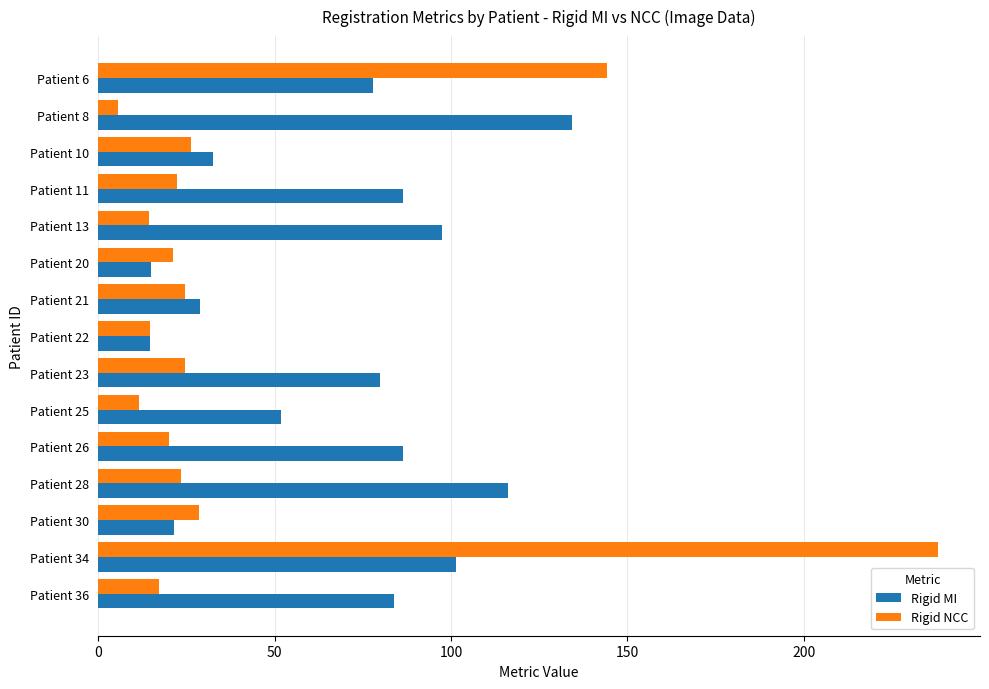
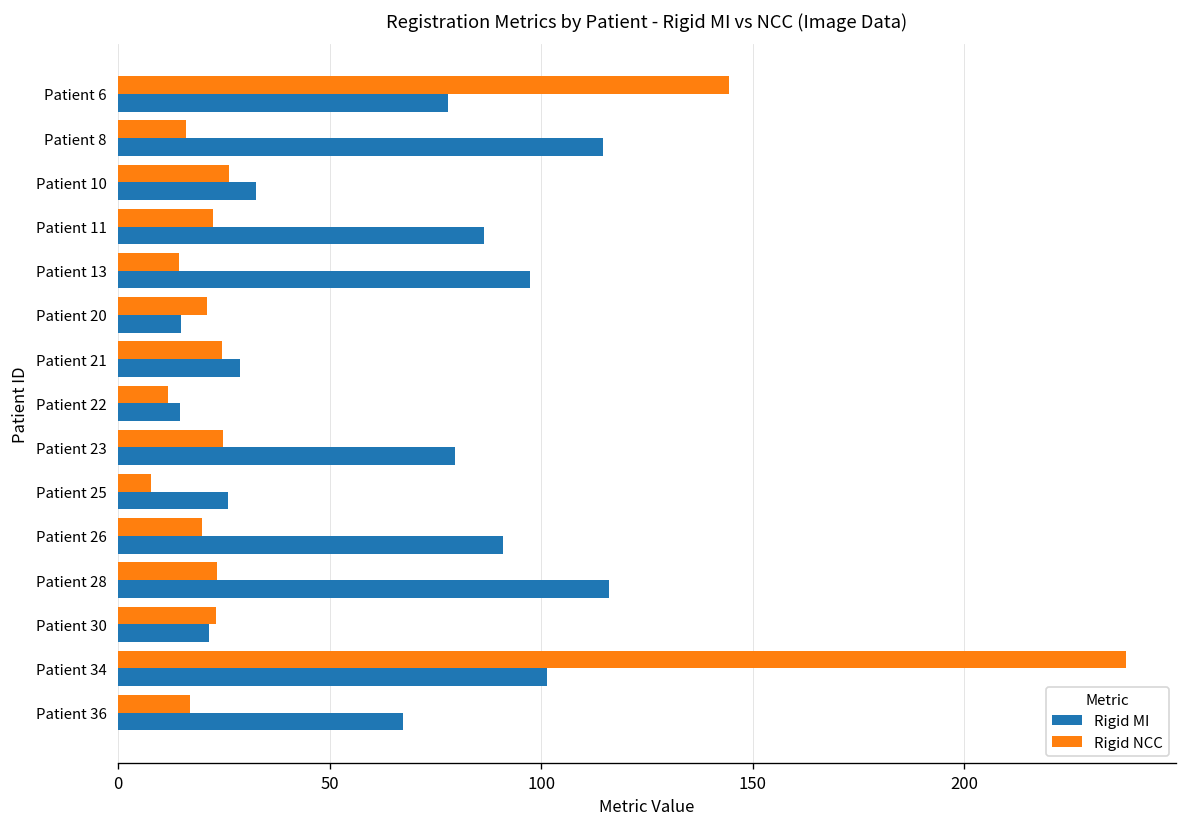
  {
    "Rigid MI": {
      "Patient 6": 78,
-     "Patient 8": 134,
+     "Patient 8": 115,
      "Patient 10": 33,
      "Patient 11": 86,
      "Patient 13": 97,
      "Patient 20": 15,
      "Patient 21": 29,
      "Patient 22": 15,
      "Patient 23": 80,
-     "Patient 25": 52,
-     "Patient 26": 86,
+     "Patient 25": 26,
+     "Patient 26": 91,
      "Patient 28": 116,
      "Patient 30": 21,
      "Patient 34": 101,
-     "Patient 36": 84
+     "Patient 36": 67
    },
    "Rigid NCC": {
      "Patient 6": 144,
-     "Patient 8": 5,
+     "Patient 8": 16,
      "Patient 10": 26,
      "Patient 11": 22,
      "Patient 13": 14,
      "Patient 20": 21,
      "Patient 21": 25,
-     "Patient 22": 15,
+     "Patient 22": 12,
      "Patient 23": 25,
-     "Patient 25": 12,
+     "Patient 25": 8,
      "Patient 26": 20,
      "Patient 28": 23,
-     "Patient 30": 28,
+     "Patient 30": 23,
      "Patient 34": 238,
      "Patient 36": 17
    }
  }
